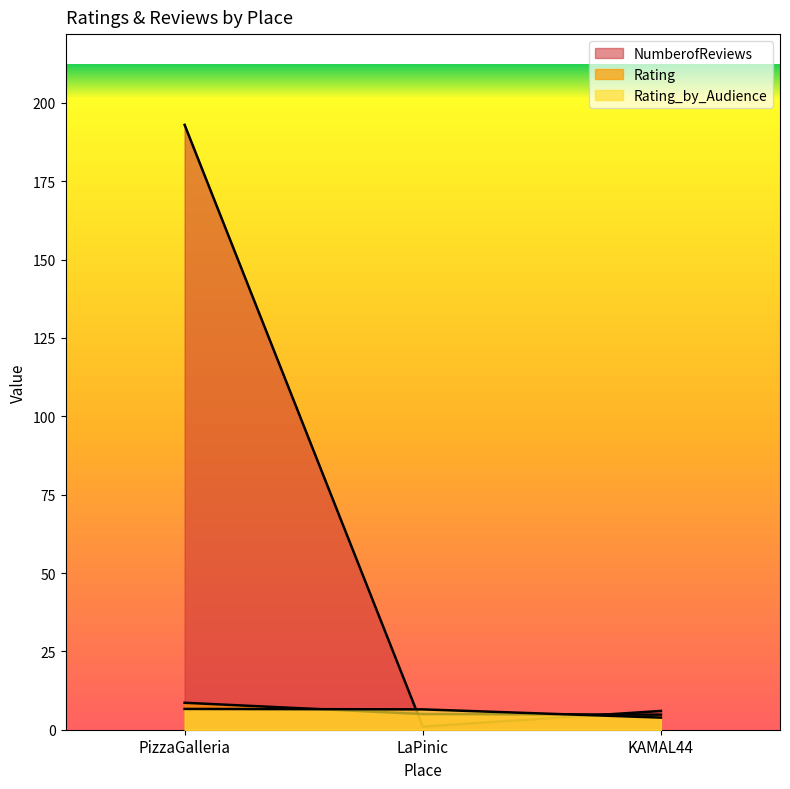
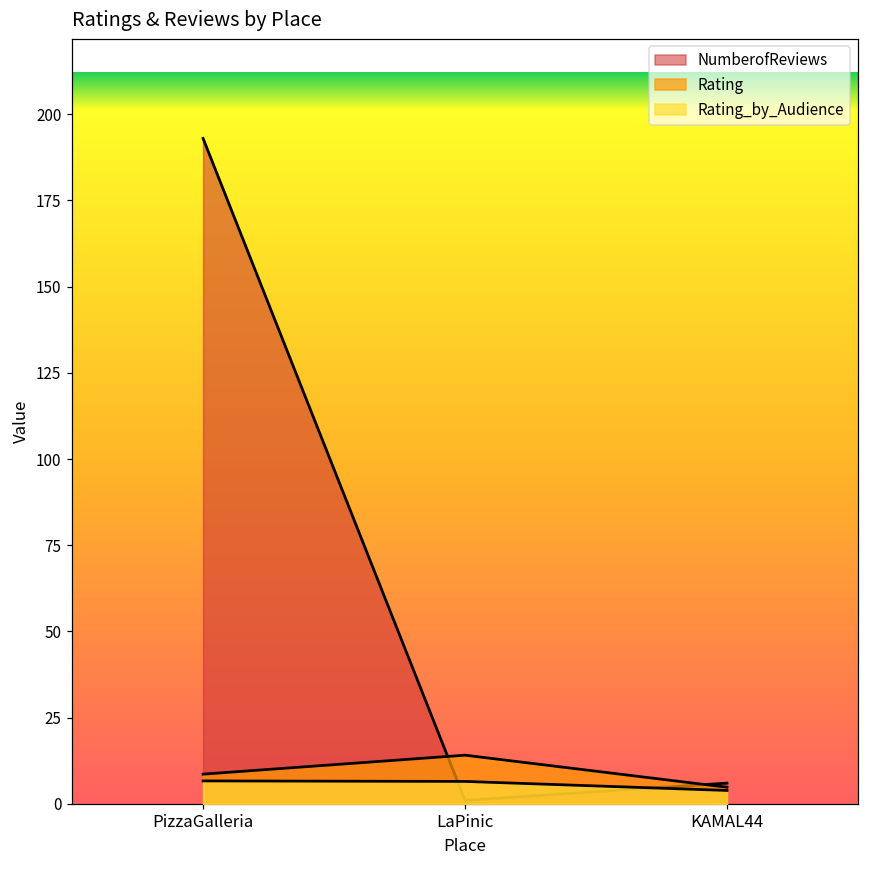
  {
    "NumberofReviews": {
      "PizzaGalleria": 193,
      "LaPinic": 1,
      "KAMAL44": 6
    },
    "Rating": {
      "PizzaGalleria": 9,
-     "LaPinic": 5,
+     "LaPinic": 14,
      "KAMAL44": 5
    },
    "Rating_by_Audience": {
      "PizzaGalleria": 7,
      "LaPinic": 6,
      "KAMAL44": 4
    }
  }
